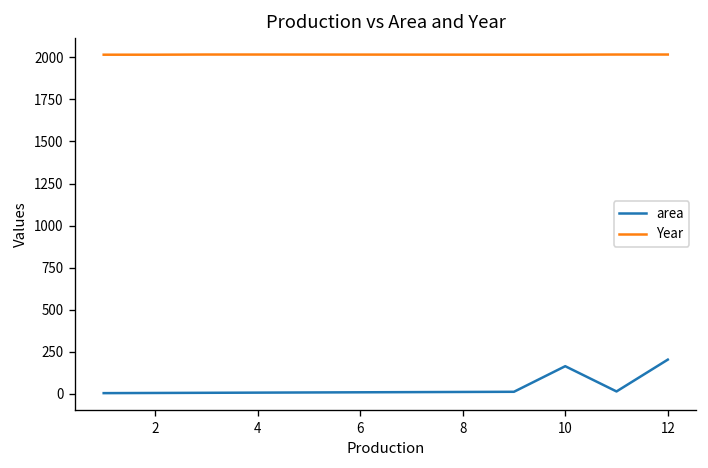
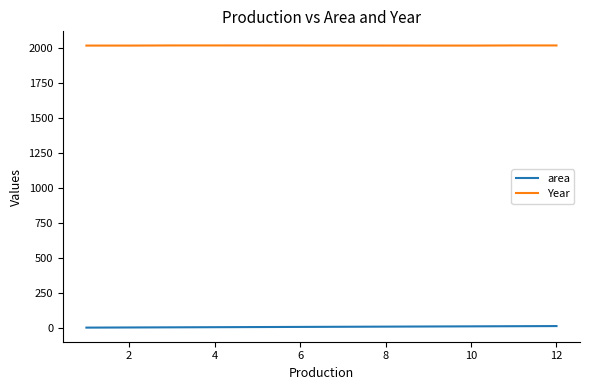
  {
    "area": {
      "2": 10,
      "4": 10,
-     "10": 170,
-     "12": 200
+     "10": 10,
+     "12": 20
    },
    "Year": {
      "2": 2020,
      "4": 2020,
      "10": 2020,
      "12": 2020
    }
  }
